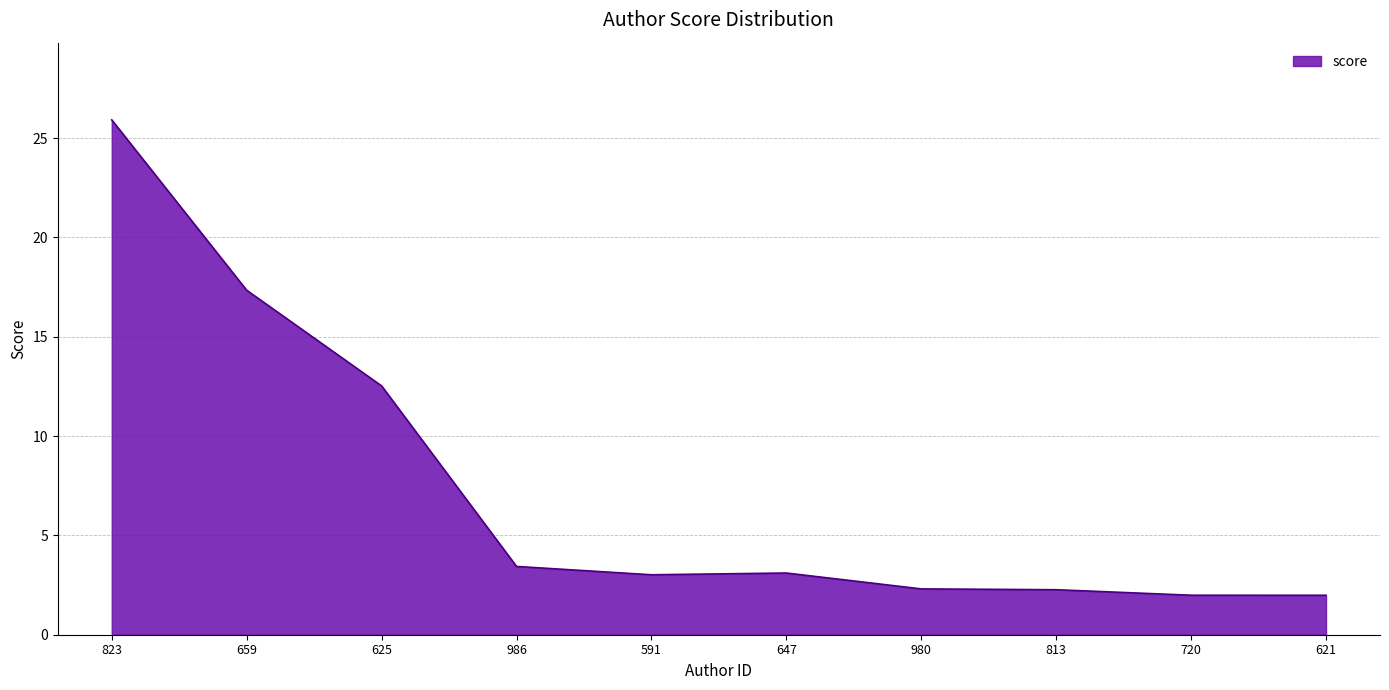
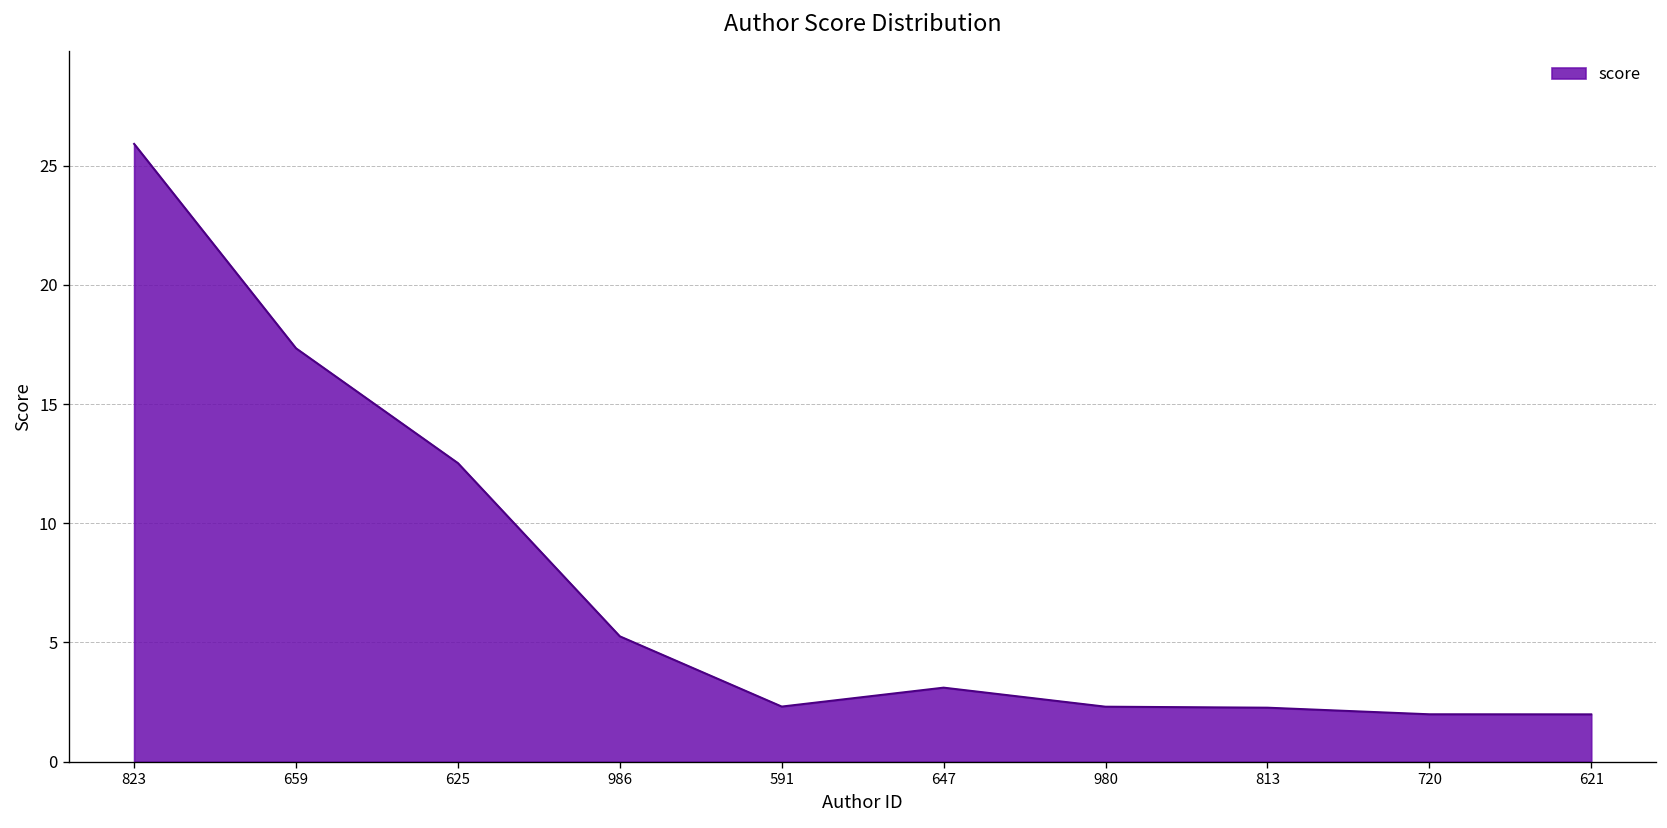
  {
    "823": 25.9,
    "659": 17.3,
    "625": 12.5,
-   "986": 3.4,
-   "591": 3.0,
+   "986": 5.3,
+   "591": 2.3,
    "647": 3.1,
    "980": 2.3,
    "813": 2.3,
    "720": 2.0,
    "621": 2.0
  }
